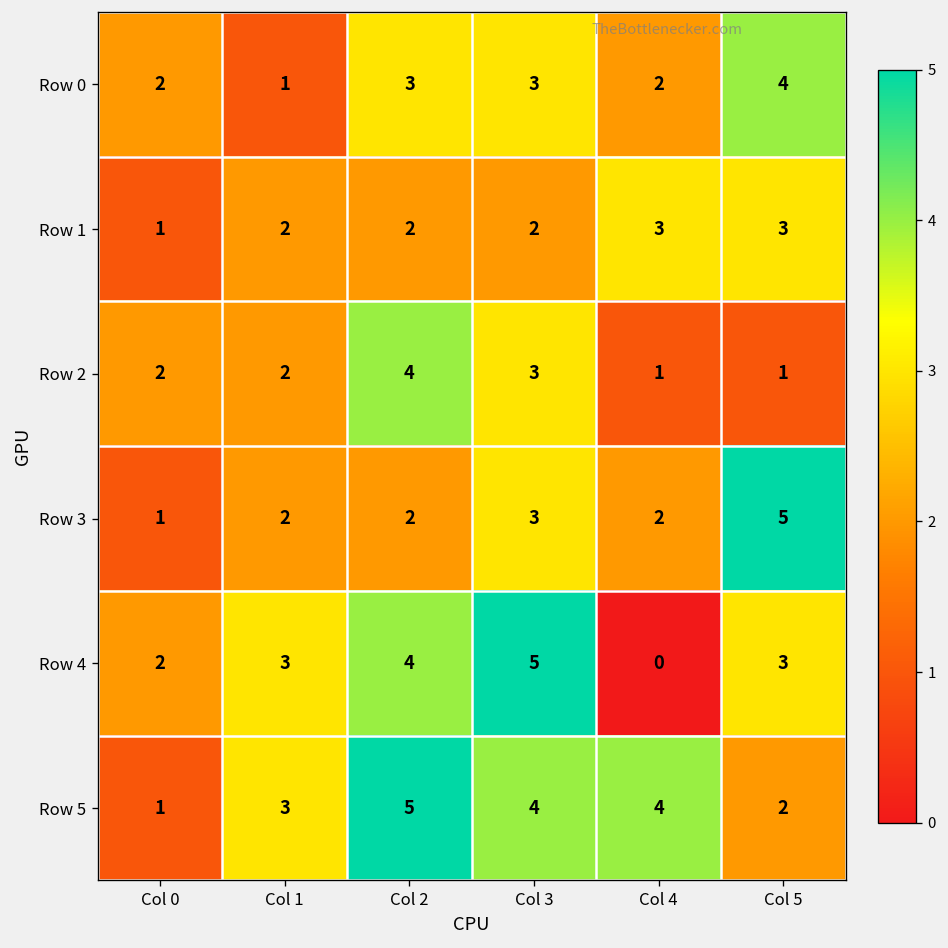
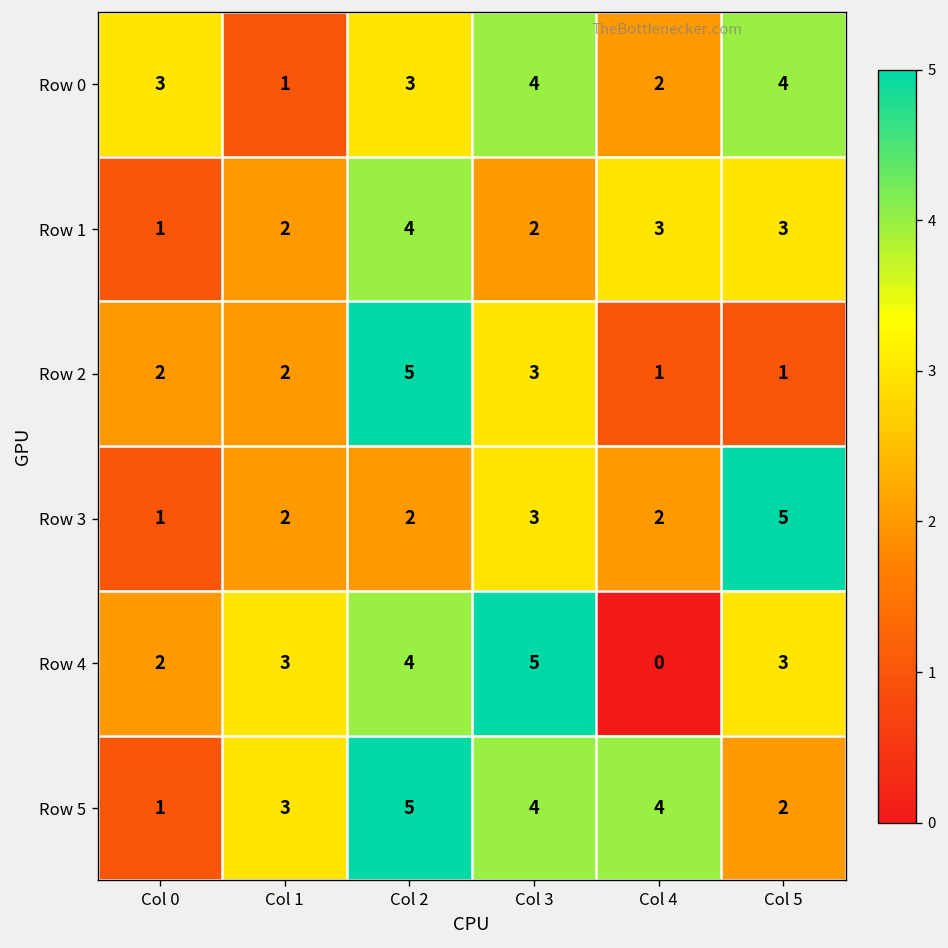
  {
    "Row 0": {
-     "Col 0": 2,
+     "Col 0": 3,
      "Col 1": 1,
      "Col 2": 3,
-     "Col 3": 3,
+     "Col 3": 4,
      "Col 4": 2,
      "Col 5": 4
    },
    "Row 1": {
      "Col 0": 1,
      "Col 1": 2,
-     "Col 2": 2,
+     "Col 2": 4,
      "Col 3": 2,
      "Col 4": 3,
      "Col 5": 3
    },
    "Row 2": {
      "Col 0": 2,
      "Col 1": 2,
-     "Col 2": 4,
+     "Col 2": 5,
      "Col 3": 3,
      "Col 4": 1,
      "Col 5": 1
    },
    "Row 3": {
      "Col 0": 1,
      "Col 1": 2,
      "Col 2": 2,
      "Col 3": 3,
      "Col 4": 2,
      "Col 5": 5
    },
    "Row 4": {
      "Col 0": 2,
      "Col 1": 3,
      "Col 2": 4,
      "Col 3": 5,
      "Col 4": 0,
      "Col 5": 3
    },
    "Row 5": {
      "Col 0": 1,
      "Col 1": 3,
      "Col 2": 5,
      "Col 3": 4,
      "Col 4": 4,
      "Col 5": 2
    }
  }
